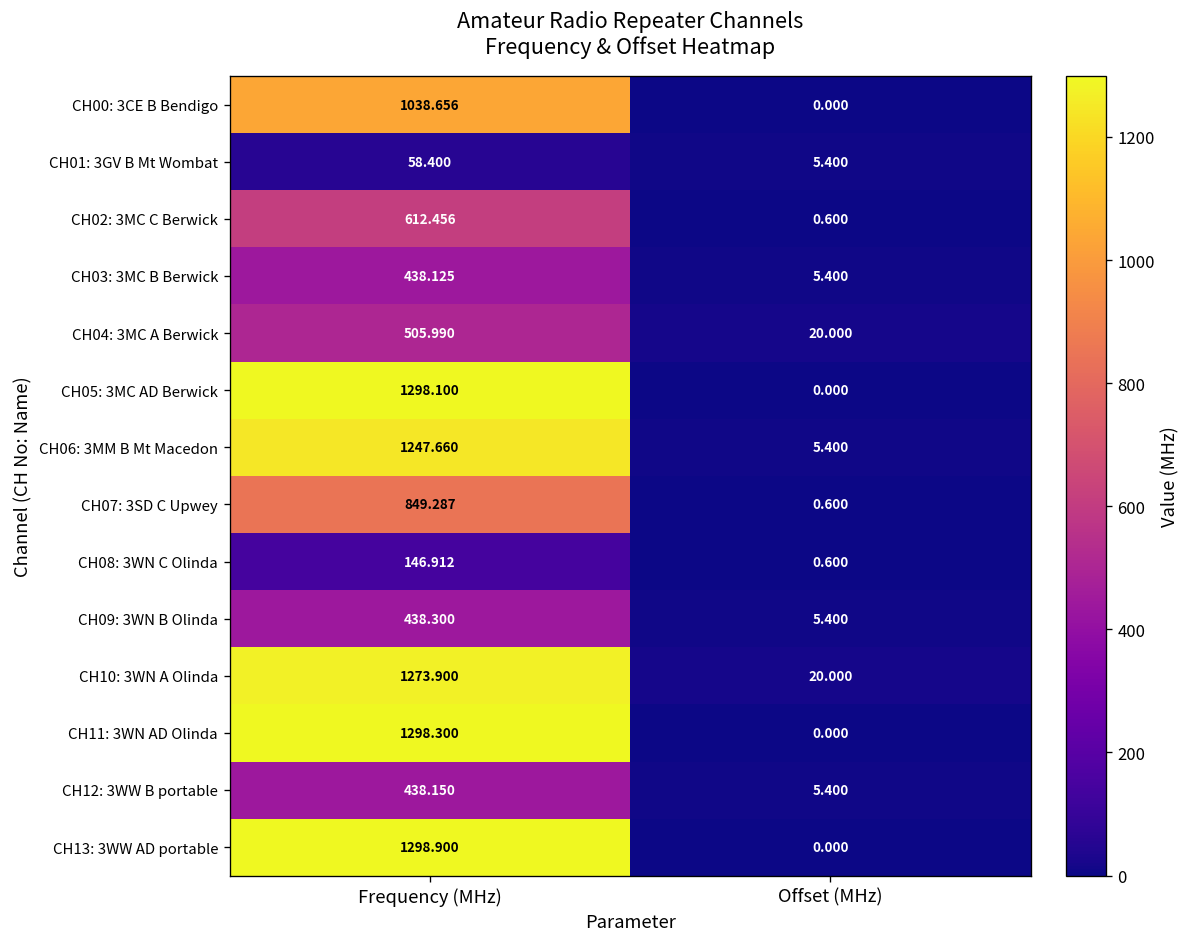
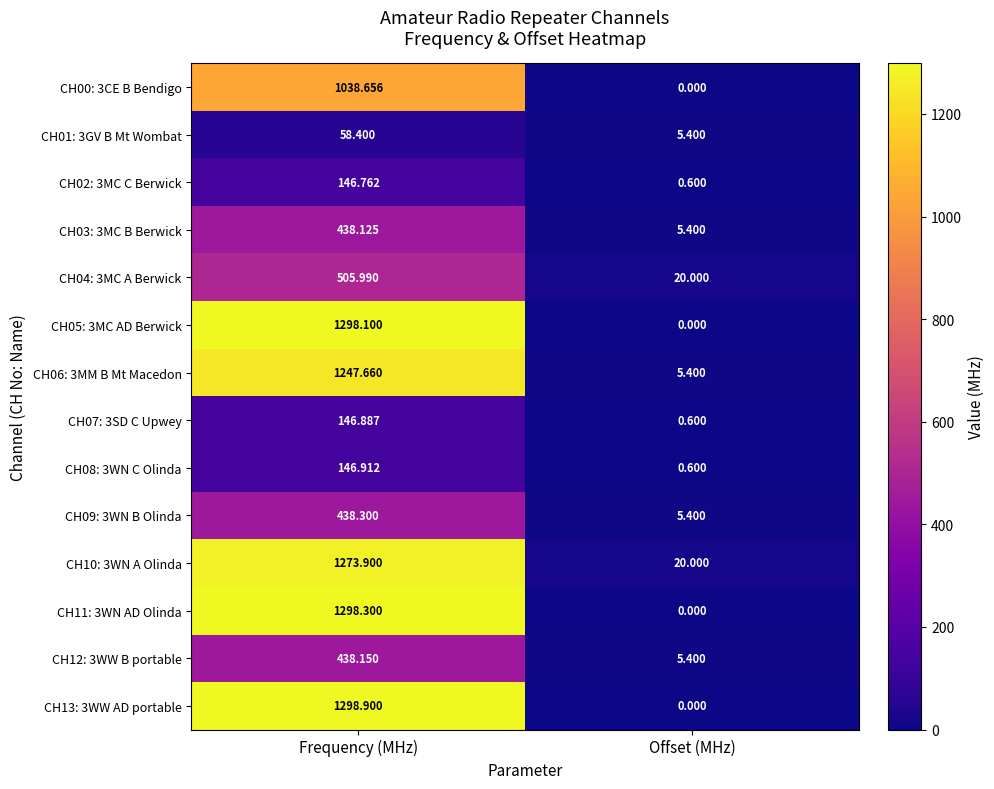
  {
    "CH00: 3CE B Bendigo": {
      "Frequency (MHz)": 1038.656,
      "Offset (MHz)": 0.000
    },
    "CH01: 3GV B Mt Wombat": {
      "Frequency (MHz)": 58.400,
      "Offset (MHz)": 5.400
    },
    "CH02: 3MC C Berwick": {
-     "Frequency (MHz)": 612.456,
+     "Frequency (MHz)": 146.762,
      "Offset (MHz)": 0.600
    },
    "CH03: 3MC B Berwick": {
      "Frequency (MHz)": 438.125,
      "Offset (MHz)": 5.400
    },
    "CH04: 3MC A Berwick": {
      "Frequency (MHz)": 505.990,
      "Offset (MHz)": 20.000
    },
    "CH05: 3MC AD Berwick": {
      "Frequency (MHz)": 1298.100,
      "Offset (MHz)": 0.000
    },
    "CH06: 3MM B Mt Macedon": {
      "Frequency (MHz)": 1247.660,
      "Offset (MHz)": 5.400
    },
    "CH07: 3SD C Upwey": {
-     "Frequency (MHz)": 849.287,
+     "Frequency (MHz)": 146.887,
      "Offset (MHz)": 0.600
    },
    "CH08: 3WN C Olinda": {
      "Frequency (MHz)": 146.912,
      "Offset (MHz)": 0.600
    },
    "CH09: 3WN B Olinda": {
      "Frequency (MHz)": 438.300,
      "Offset (MHz)": 5.400
    },
    "CH10: 3WN A Olinda": {
      "Frequency (MHz)": 1273.900,
      "Offset (MHz)": 20.000
    },
    "CH11: 3WN AD Olinda": {
      "Frequency (MHz)": 1298.300,
      "Offset (MHz)": 0.000
    },
    "CH12: 3WW B portable": {
      "Frequency (MHz)": 438.150,
      "Offset (MHz)": 5.400
    },
    "CH13: 3WW AD portable": {
      "Frequency (MHz)": 1298.900,
      "Offset (MHz)": 0.000
    }
  }
